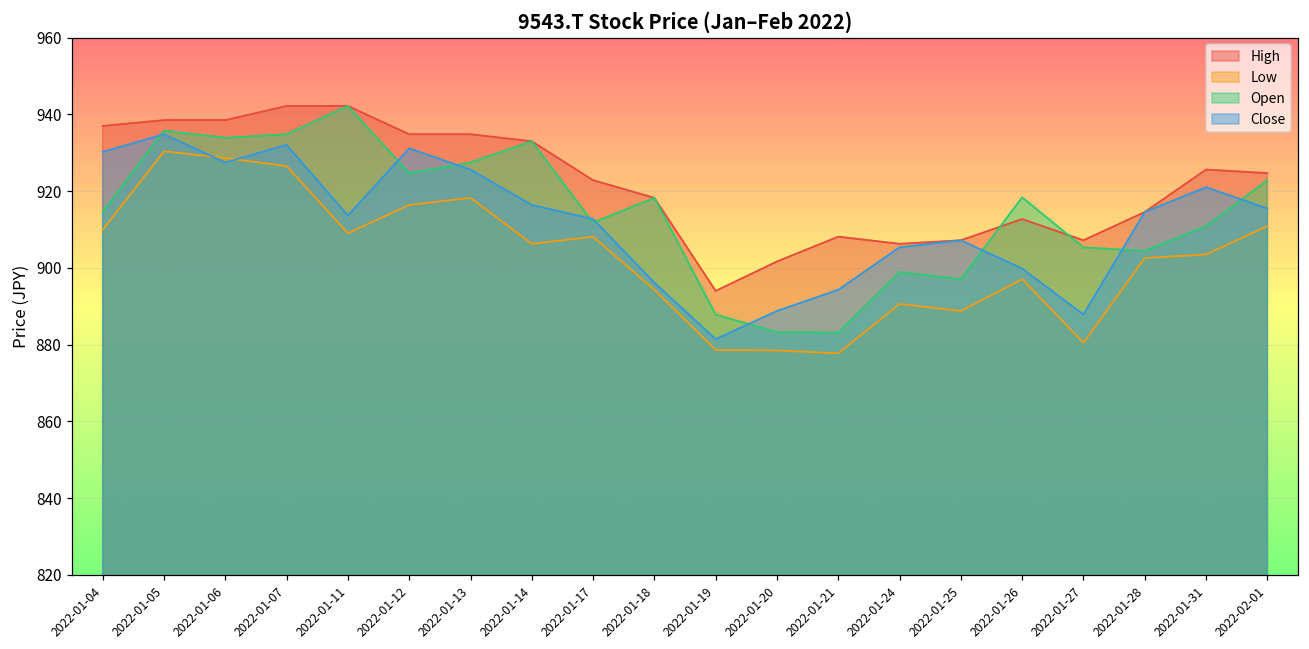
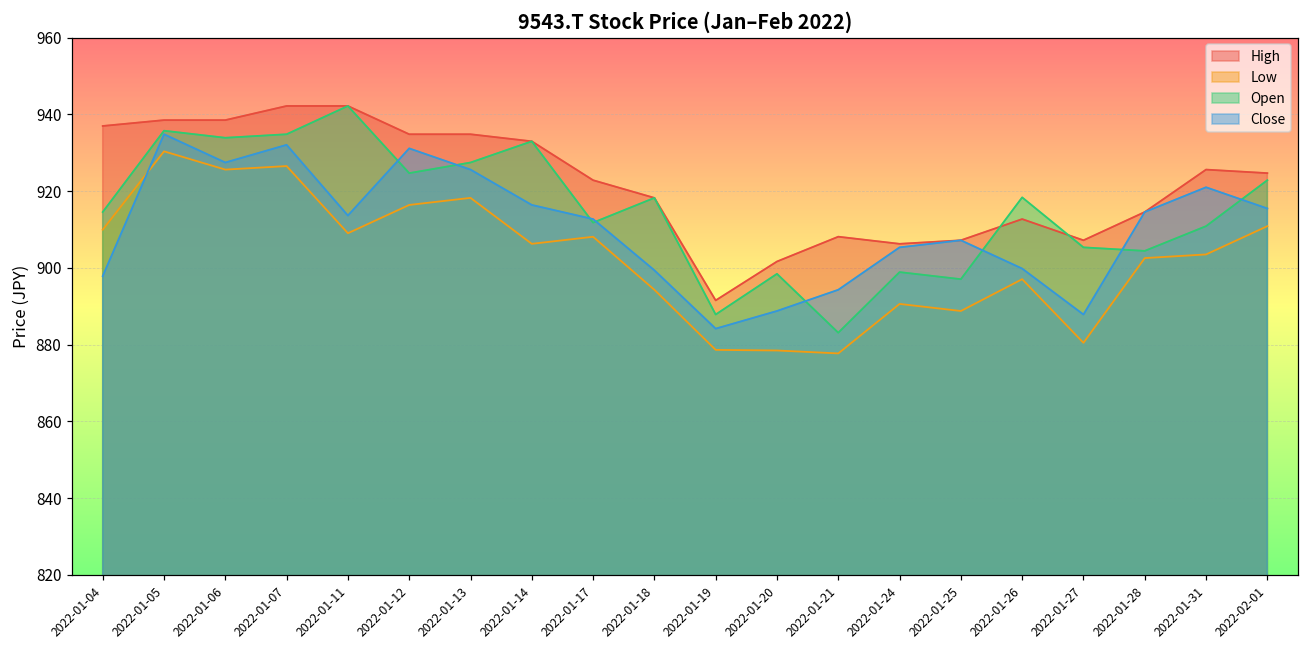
  {
    "High": {
      "2022-01-04": 937,
      "2022-01-05": 938,
      "2022-01-06": 938,
      "2022-01-07": 942,
      "2022-01-12": 935,
      "2022-01-13": 935,
      "2022-01-17": 923,
-     "2022-01-19": 894,
+     "2022-01-19": 892,
      "2022-01-20": 902,
      "2022-01-21": 908,
      "2022-01-24": 906,
      "2022-01-26": 913,
      "2022-01-27": 907,
      "2022-01-31": 926,
      "2022-02-01": 925
    },
    "Low": {
      "2022-01-04": 910,
      "2022-01-05": 930,
-     "2022-01-06": 929,
+     "2022-01-06": 926,
      "2022-01-07": 927,
      "2022-01-11": 909,
      "2022-01-12": 916,
      "2022-01-13": 918,
      "2022-01-14": 906,
      "2022-01-17": 908,
      "2022-01-18": 894,
      "2022-01-19": 879,
      "2022-01-20": 878,
      "2022-01-21": 878,
      "2022-01-24": 891,
      "2022-01-25": 889,
      "2022-01-26": 897,
      "2022-01-27": 880,
      "2022-01-28": 903,
      "2022-01-31": 903,
      "2022-02-01": 911
    },
    "Open": {
      "2022-01-04": 915,
      "2022-01-05": 936,
      "2022-01-06": 934,
      "2022-01-07": 935,
      "2022-01-12": 925,
      "2022-01-13": 927,
      "2022-01-17": 912,
      "2022-01-19": 888,
-     "2022-01-20": 883,
+     "2022-01-20": 898,
      "2022-01-21": 883,
      "2022-01-24": 899,
      "2022-01-25": 897,
      "2022-01-26": 918,
      "2022-01-27": 905,
      "2022-01-28": 904,
      "2022-01-31": 911,
      "2022-02-01": 923
    },
    "Close": {
-     "2022-01-04": 930,
+     "2022-01-04": 898,
      "2022-01-05": 935,
      "2022-01-06": 927,
      "2022-01-07": 932,
      "2022-01-11": 914,
      "2022-01-12": 931,
      "2022-01-13": 926,
      "2022-01-14": 916,
      "2022-01-17": 913,
-     "2022-01-18": 896,
-     "2022-01-19": 881,
+     "2022-01-18": 899,
+     "2022-01-19": 884,
      "2022-01-20": 889,
      "2022-01-21": 894,
      "2022-01-24": 905,
      "2022-01-26": 900,
      "2022-01-27": 888,
      "2022-01-31": 921,
      "2022-02-01": 915
    }
  }
